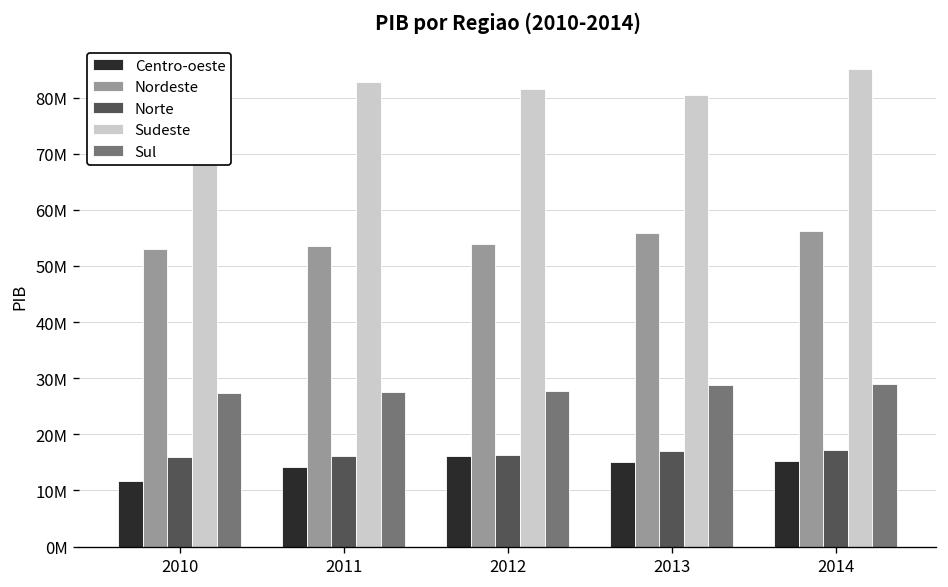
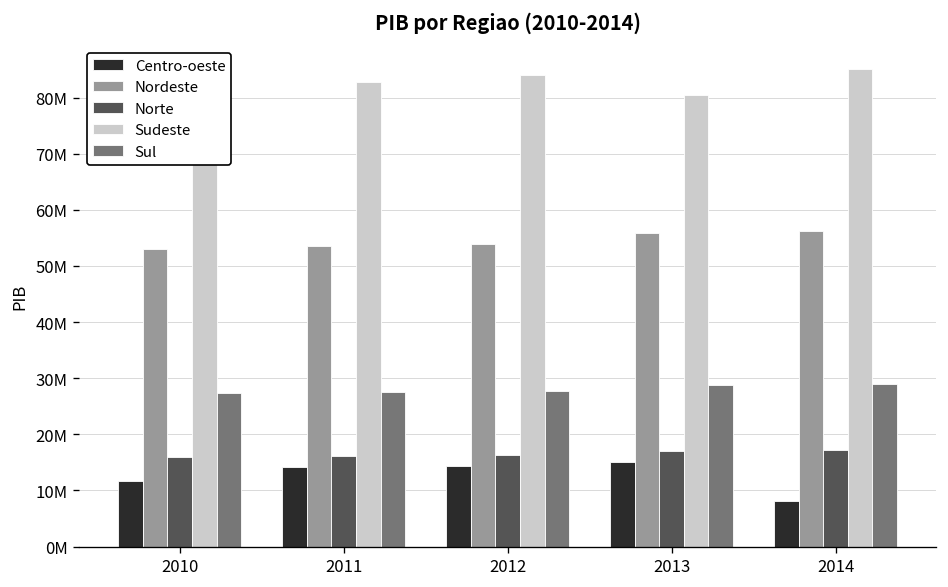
  {
    "Centro-oeste": {
      "2010": 12000000,
      "2011": 14000000,
-     "2012": 16000000,
+     "2012": 14000000,
      "2013": 15000000,
-     "2014": 15000000
+     "2014": 8000000
    },
    "Sudeste": {
      "2011": 83000000,
-     "2012": 82000000,
+     "2012": 84000000,
      "2013": 80000000,
      "2014": 85000000
    }
  }
